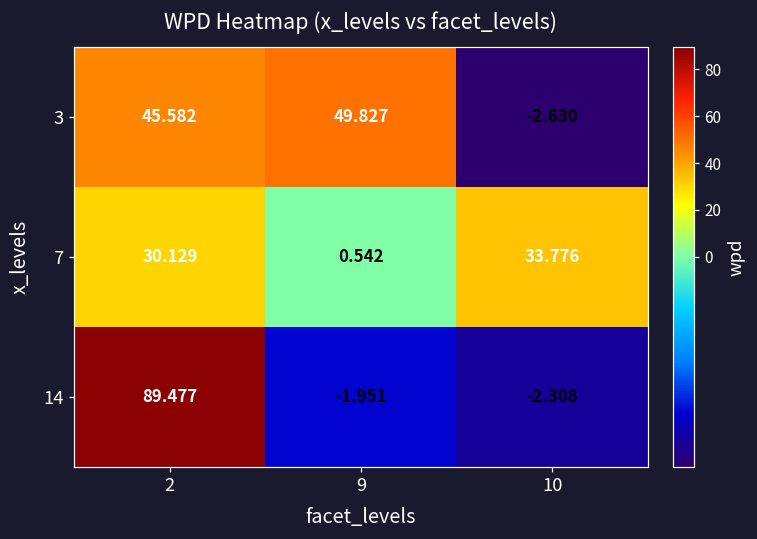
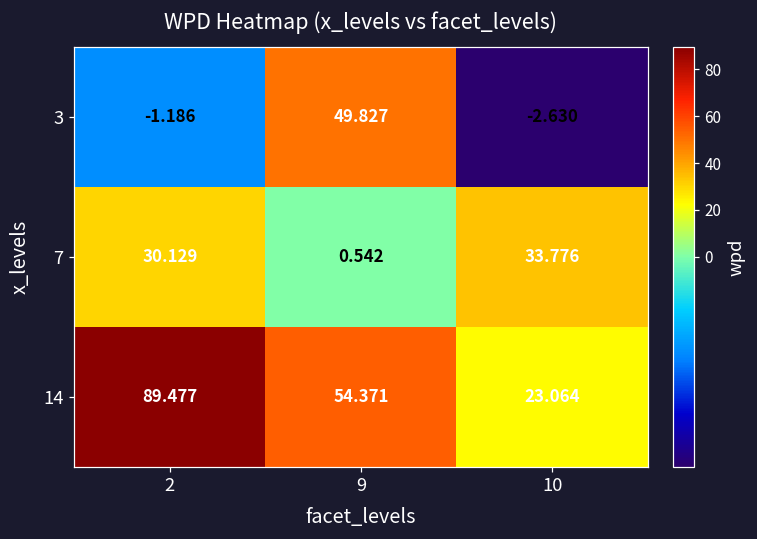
  {
    "3": {
-     "2": 45.582,
+     "2": -1.186,
      "9": 49.827,
      "10": -2.630
    },
    "7": {
      "2": 30.129,
      "9": 0.542,
      "10": 33.776
    },
    "14": {
      "2": 89.477,
-     "9": -1.951,
-     "10": -2.308
+     "9": 54.371,
+     "10": 23.064
    }
  }
